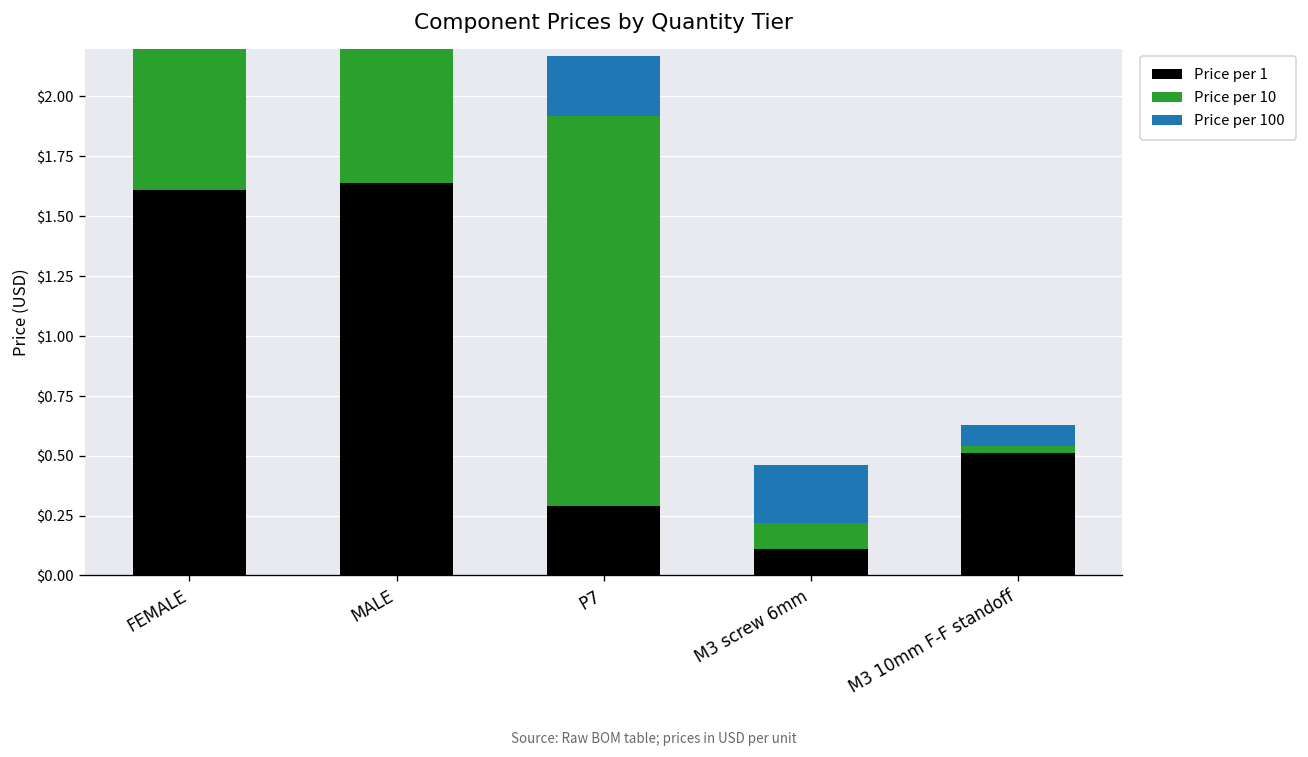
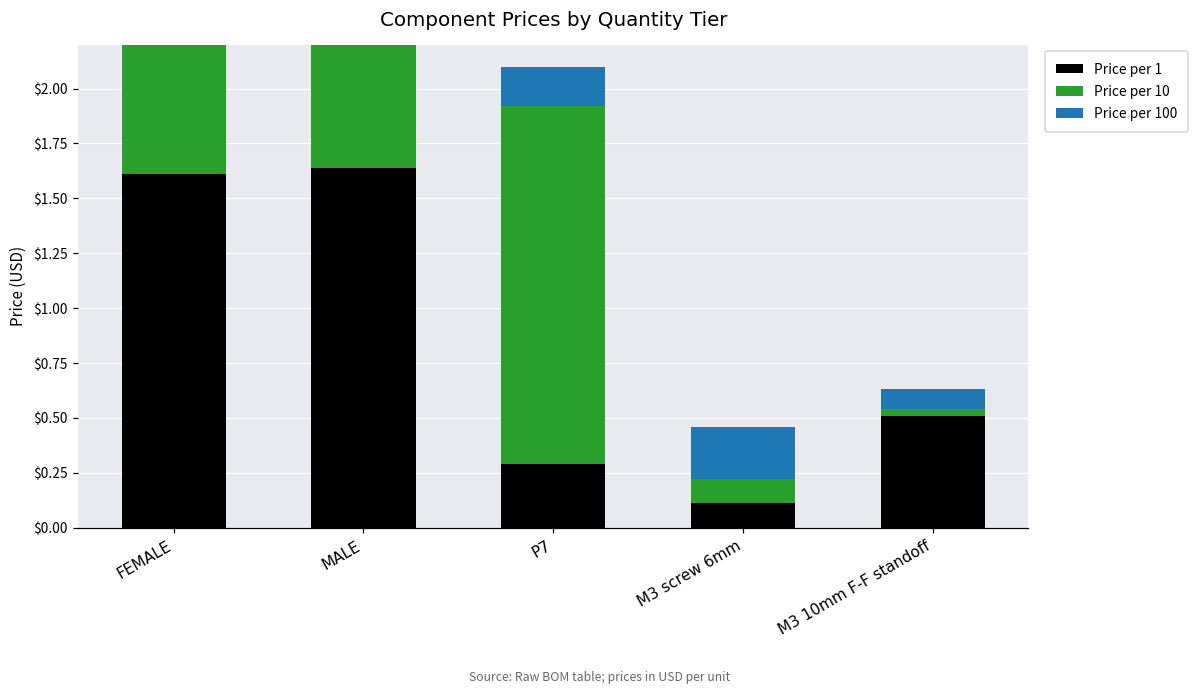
  {
    "Price per 1": {
      "FEMALE": "$1.61",
      "MALE": "$1.64",
      "P7": "$0.29",
      "M3 screw 6mm": "$0.11",
      "M3 10mm F-F standoff": "$0.51"
    },
    "Price per 10": {
      "P7": "$1.63",
      "M3 screw 6mm": "$0.11",
      "M3 10mm F-F standoff": "$0.03"
    },
    "Price per 100": {
-     "P7": "$0.25",
+     "P7": "$0.18",
      "M3 screw 6mm": "$0.24",
      "M3 10mm F-F standoff": "$0.09"
    }
  }
